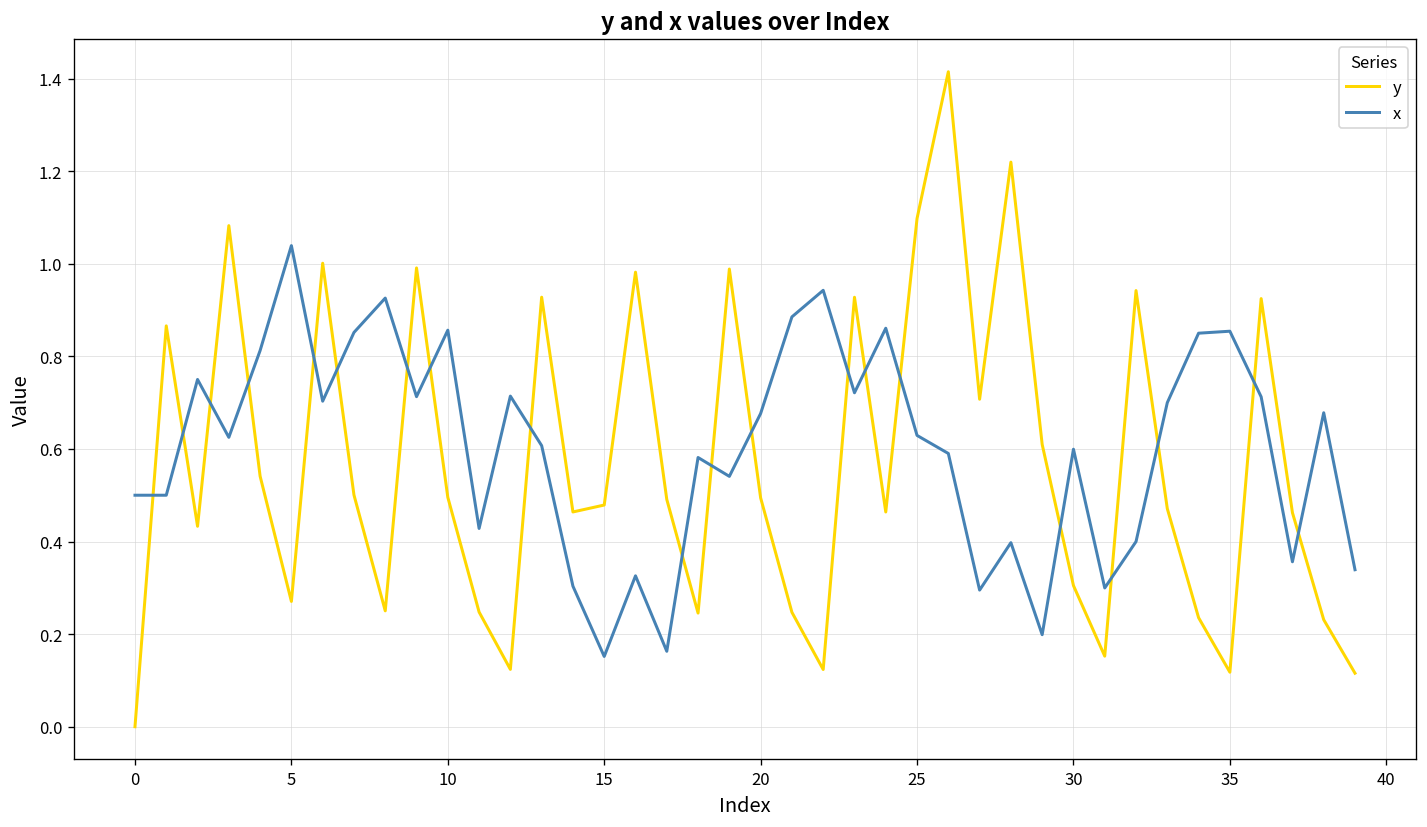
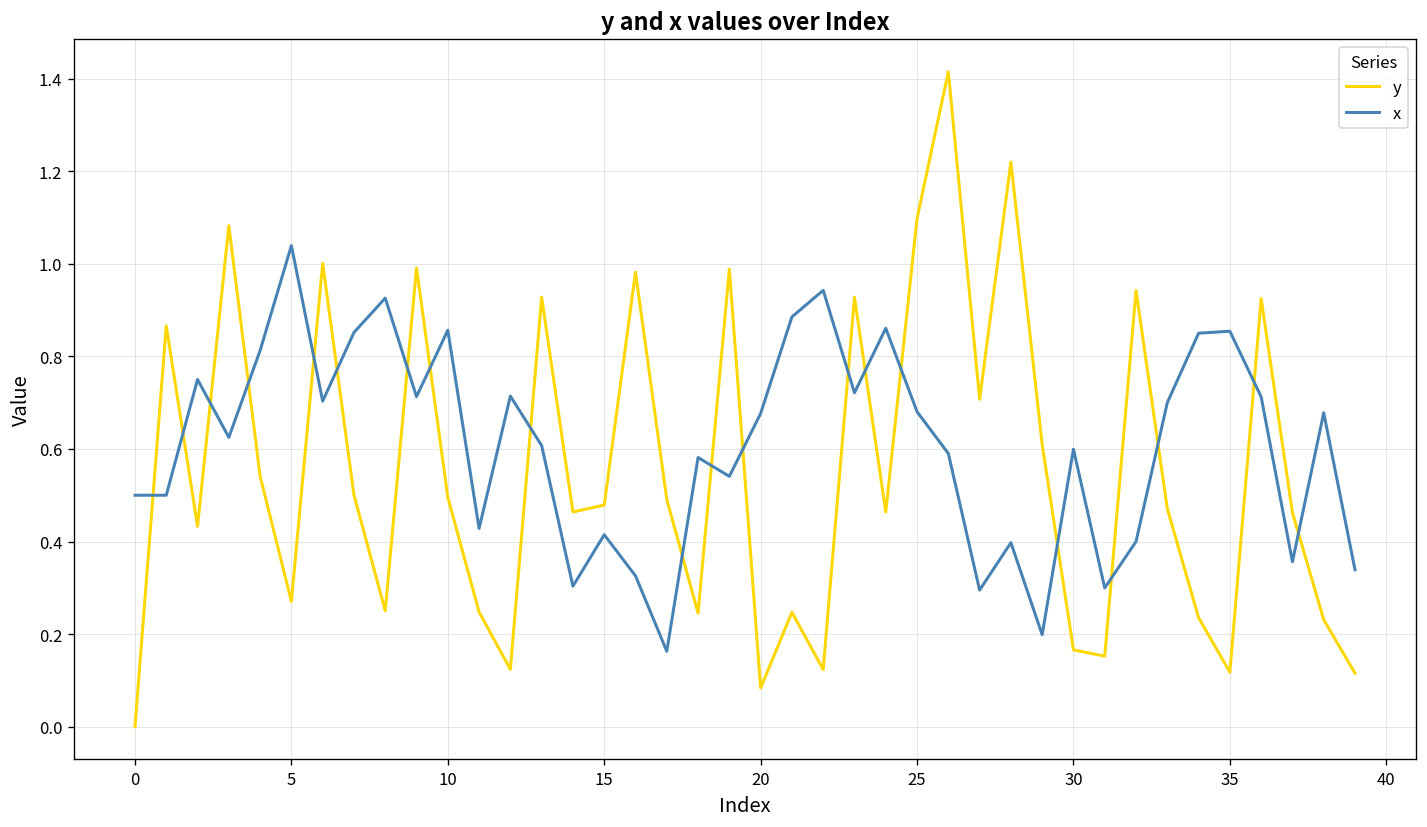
  {
    "y": {
      "0": 0.00,
      "5": 0.27,
      "10": 0.50,
      "15": 0.48,
-     "20": 0.49,
+     "20": 0.08,
      "25": 1.10,
-     "30": 0.30,
+     "30": 0.17,
      "35": 0.12
    },
    "x": {
      "0": 0.50,
      "5": 1.04,
      "10": 0.86,
-     "15": 0.15,
+     "15": 0.41,
      "20": 0.68,
-     "25": 0.63,
+     "25": 0.68,
      "30": 0.60,
      "35": 0.85
    }
  }
